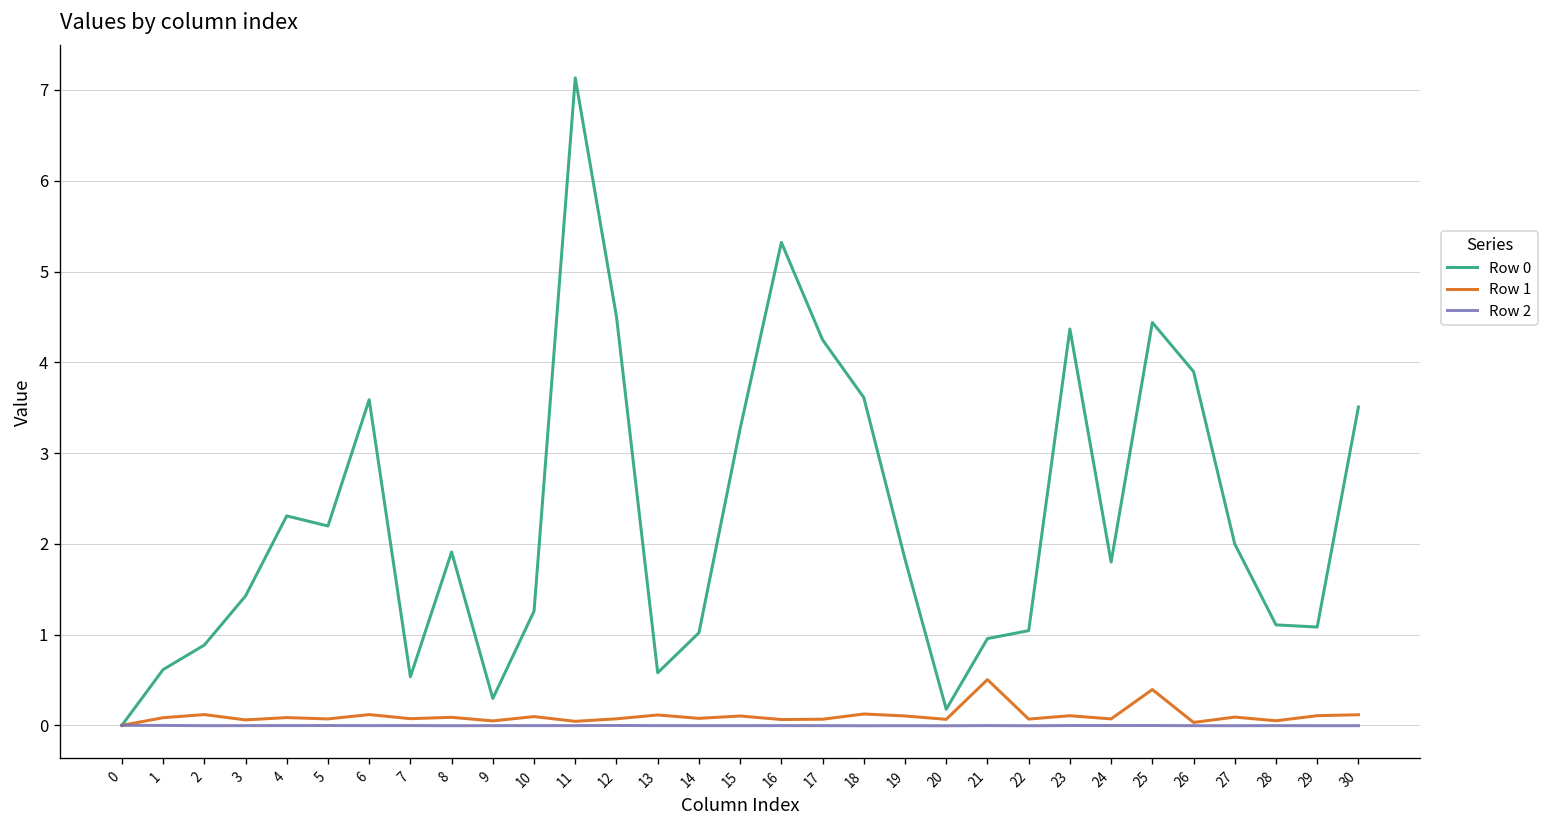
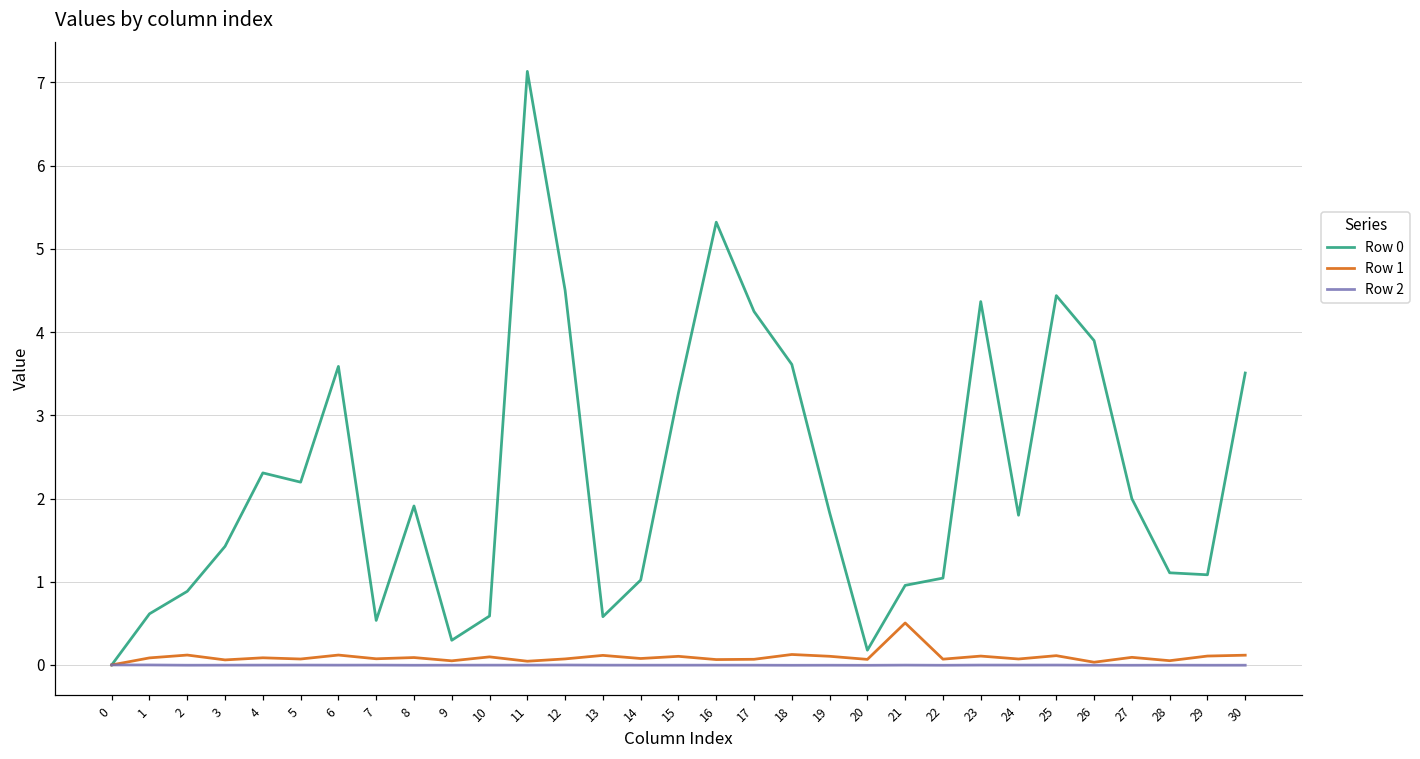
  {
    "Row 0": {
      "1": 0.6,
      "2": 0.9,
      "3": 1.4,
      "4": 2.3,
      "5": 2.2,
      "6": 3.6,
      "7": 0.5,
      "8": 1.9,
      "9": 0.3,
-     "10": 1.3,
+     "10": 0.6,
      "11": 7.1,
      "12": 4.5,
      "13": 0.6,
      "14": 1.0,
      "15": 3.3,
      "16": 5.3,
      "17": 4.2,
      "18": 3.6,
      "19": 1.8,
      "20": 0.2,
      "21": 1.0,
      "22": 1.0,
      "23": 4.4,
      "24": 1.8,
      "25": 4.4,
      "26": 3.9,
      "27": 2.0,
      "28": 1.1,
      "29": 1.1,
      "30": 3.5
    },
    "Row 1": {
      "1": 0.1,
      "2": 0.1,
      "3": 0.1,
      "4": 0.1,
      "5": 0.1,
      "6": 0.1,
      "7": 0.1,
      "8": 0.1,
      "9": 0.0,
      "10": 0.1,
      "11": 0.0,
      "12": 0.1,
      "13": 0.1,
      "14": 0.1,
      "15": 0.1,
      "16": 0.1,
      "17": 0.1,
      "18": 0.1,
      "19": 0.1,
      "20": 0.1,
      "21": 0.5,
      "22": 0.1,
      "23": 0.1,
      "24": 0.1,
-     "25": 0.4,
+     "25": 0.1,
      "26": 0.0,
      "27": 0.1,
      "28": 0.1,
      "29": 0.1,
      "30": 0.1
    },
    "Row 2": {
      "1": 0.0,
      "2": 0.0,
      "3": 0.0,
      "4": 0.0,
      "5": 0.0,
      "6": 0.0,
      "7": 0.0,
      "8": 0.0,
      "9": 0.0,
      "10": 0.0,
      "11": 0.0,
      "12": 0.0,
      "13": 0.0,
      "14": 0.0,
      "15": 0.0,
      "16": 0.0,
      "17": 0.0,
      "18": 0.0,
      "19": 0.0,
      "20": 0.0,
      "21": 0.0,
      "22": 0.0,
      "23": 0.0,
      "24": 0.0,
      "25": 0.0,
      "26": 0.0,
      "27": 0.0,
      "28": 0.0,
      "29": 0.0,
      "30": 0.0
    }
  }
